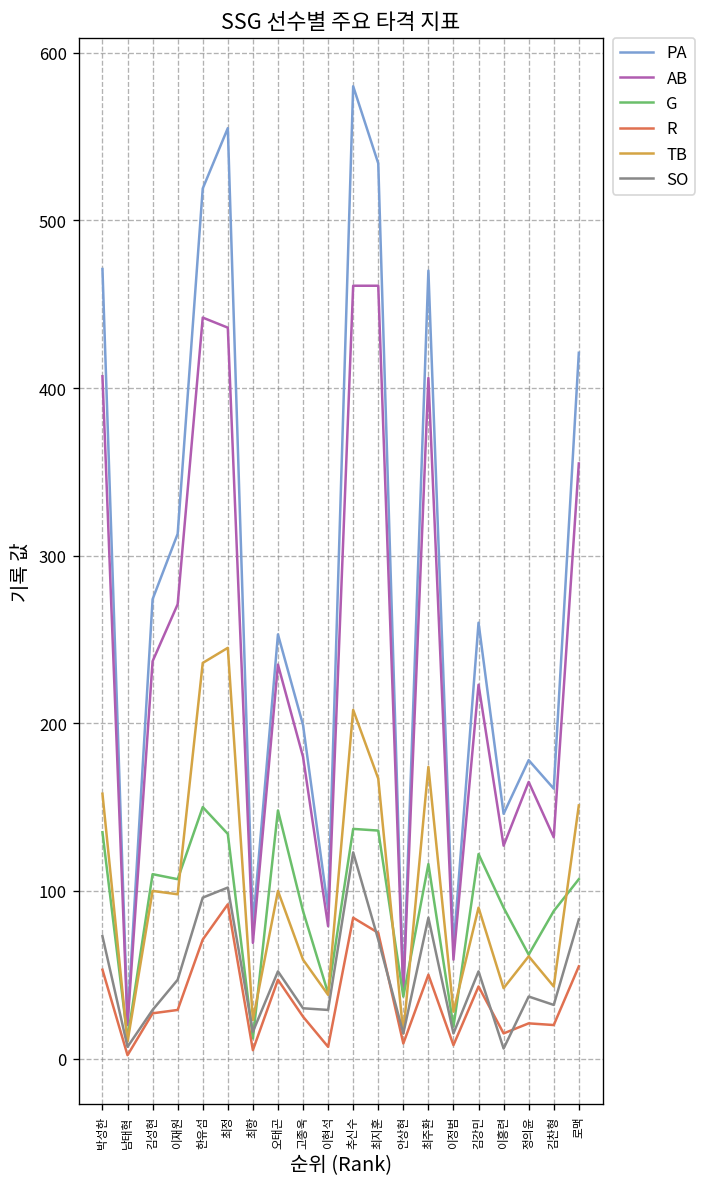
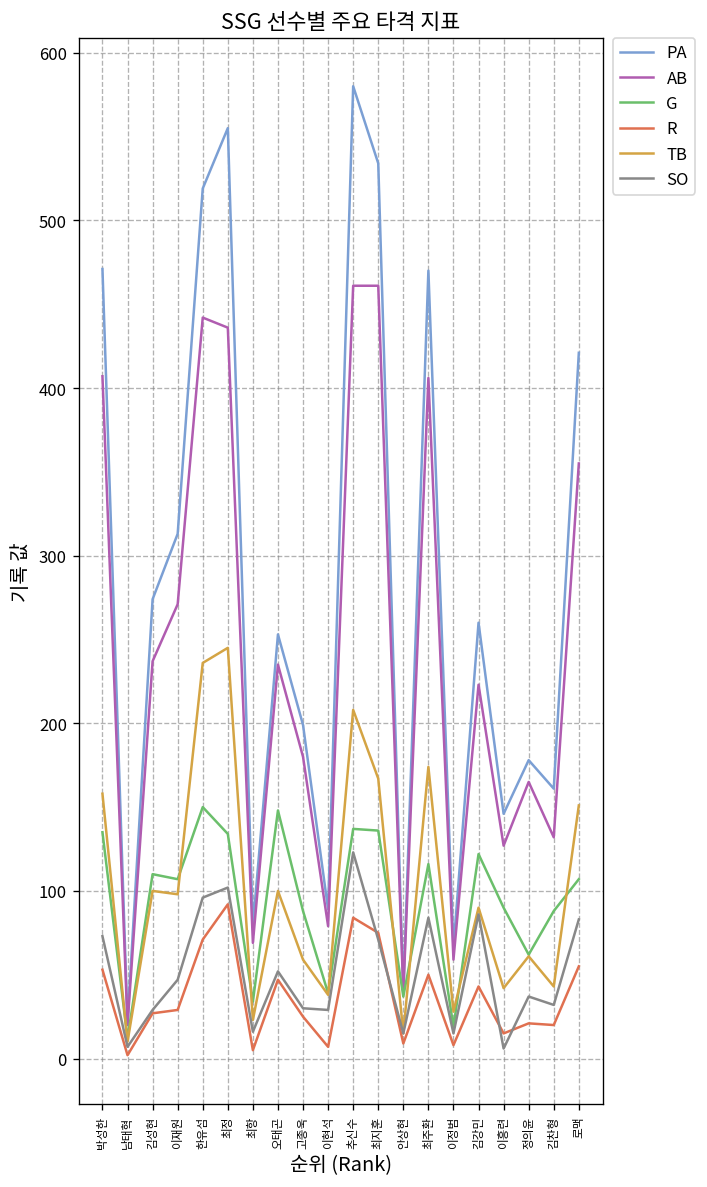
  {
    "PA": {
      "박성한": 471,
      "남태혁": 22,
      "김성현": 274,
      "이재원": 313,
      "한유섬": 519,
      "최정": 555,
      "최항": 79,
      "오태곤": 253,
      "고종욱": 199,
      "이현석": 89,
      "추신수": 580,
      "최지훈": 534,
      "최주환": 470,
      "이정범": 66,
      "김강민": 260,
      "이흥련": 146,
      "정의윤": 178,
      "김찬형": 161,
      "로맥": 421
    },
    "AB": {
      "박성한": 407,
      "남태혁": 20,
      "김성현": 237,
      "이재원": 271,
      "한유섬": 442,
      "최정": 436,
      "최항": 69,
      "오태곤": 235,
      "고종욱": 180,
      "이현석": 79,
      "추신수": 461,
      "최지훈": 461,
      "최주환": 406,
      "이정범": 59,
      "김강민": 223,
      "이흥련": 127,
      "정의윤": 165,
      "김찬형": 132,
      "로맥": 355
    },
    "G": {
      "박성한": 135,
      "남태혁": 12,
      "김성현": 110,
      "이재원": 107,
      "한유섬": 150,
      "최정": 134,
-     "최항": 12,
+     "최항": 34,
      "오태곤": 148,
      "고종욱": 88,
      "추신수": 137,
      "최지훈": 136,
      "안상현": 37,
      "최주환": 116,
      "이정범": 19,
      "김강민": 122,
      "이흥련": 90,
      "김찬형": 88,
      "로맥": 107
    },
    "SO": {
      "박성한": 73,
      "남태혁": 7,
      "김성현": 29,
      "이재원": 47,
      "한유섬": 96,
      "최정": 102,
      "최항": 16,
      "오태곤": 52,
      "고종욱": 30,
      "이현석": 29,
      "추신수": 123,
      "최지훈": 71,
      "최주환": 84,
      "이정범": 15,
-     "김강민": 52,
+     "김강민": 86,
      "이흥련": 6,
      "정의윤": 37,
      "김찬형": 32,
      "로맥": 83
    }
  }
